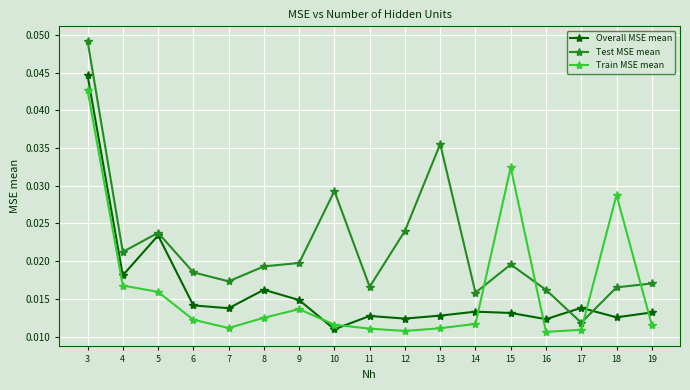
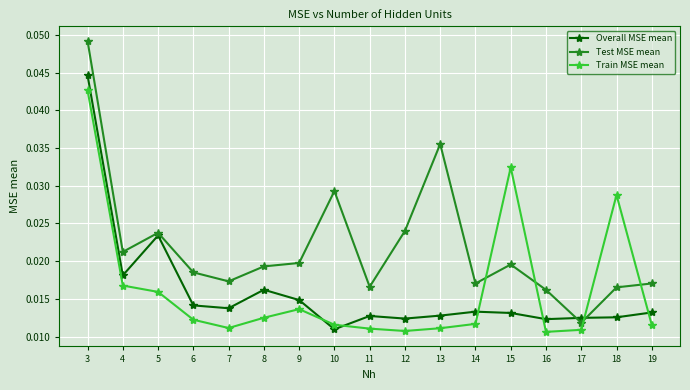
  {
    "Overall MSE mean": {
      "3": 0.045,
      "4": 0.018,
      "5": 0.023,
      "6": 0.014,
      "7": 0.014,
      "8": 0.016,
      "9": 0.015,
      "10": 0.011,
      "11": 0.013,
      "12": 0.012,
      "13": 0.013,
      "14": 0.013,
      "15": 0.013,
      "16": 0.012,
-     "17": 0.014,
+     "17": 0.012,
      "18": 0.013,
      "19": 0.013
    },
    "Test MSE mean": {
      "3": 0.049,
      "4": 0.021,
      "5": 0.024,
      "6": 0.019,
      "7": 0.017,
      "8": 0.019,
      "9": 0.020,
      "10": 0.029,
      "11": 0.017,
      "12": 0.024,
      "13": 0.036,
-     "14": 0.016,
+     "14": 0.017,
      "15": 0.020,
      "16": 0.016,
      "17": 0.012,
      "18": 0.017,
      "19": 0.017
    },
    "Train MSE mean": {
      "3": 0.043,
      "4": 0.017,
      "5": 0.016,
      "6": 0.012,
      "7": 0.011,
      "8": 0.012,
      "9": 0.014,
      "10": 0.012,
      "11": 0.011,
      "12": 0.011,
      "13": 0.011,
      "14": 0.012,
      "15": 0.032,
      "16": 0.011,
      "17": 0.011,
      "18": 0.029,
      "19": 0.012
    }
  }
